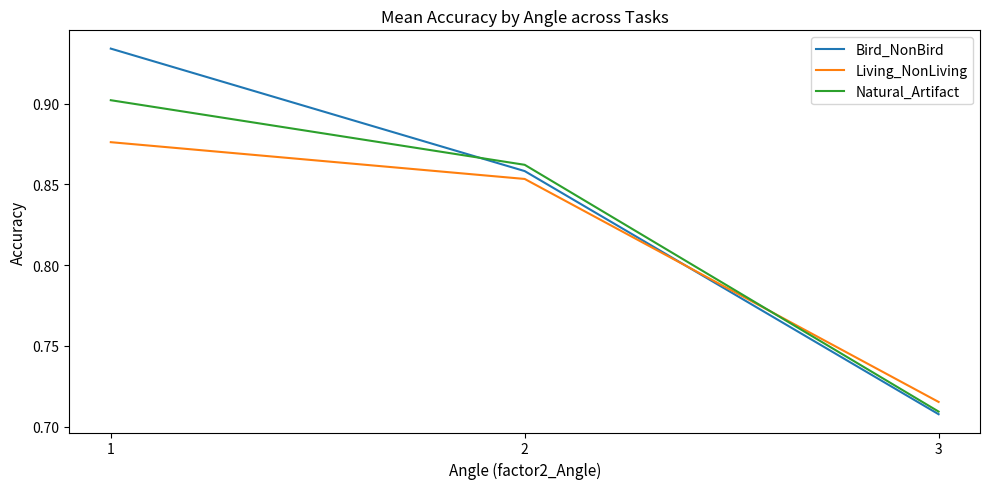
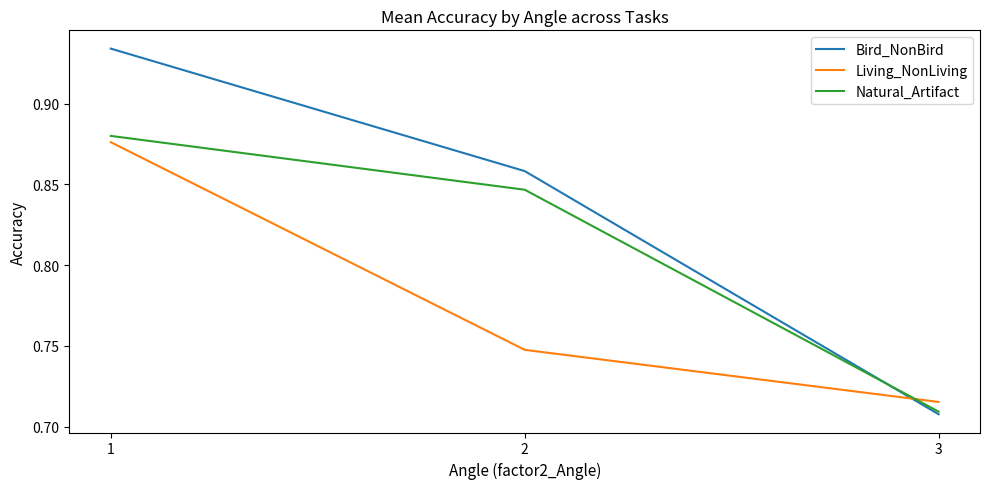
  {
    "Bird_NonBird": {
      "1": 0.934,
      "2": 0.858,
      "3": 0.708
    },
    "Living_NonLiving": {
      "1": 0.876,
-     "2": 0.853,
+     "2": 0.748,
      "3": 0.715
    },
    "Natural_Artifact": {
-     "1": 0.902,
-     "2": 0.862,
+     "1": 0.880,
+     "2": 0.847,
      "3": 0.709
    }
  }
